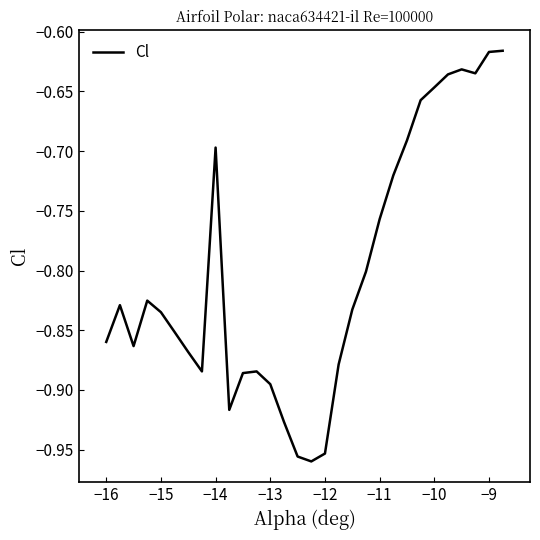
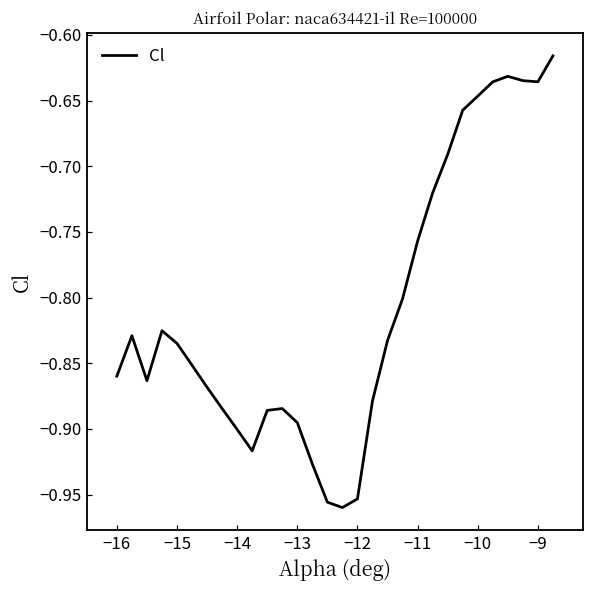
  {
    "−16": -0.860,
    "−15": -0.835,
-   "−14": -0.697,
+   "−14": -0.900,
    "−13": -0.895,
    "−12": -0.953,
    "−11": -0.757,
    "−10": -0.647,
-   "−9": -0.617
+   "−9": -0.636
  }
